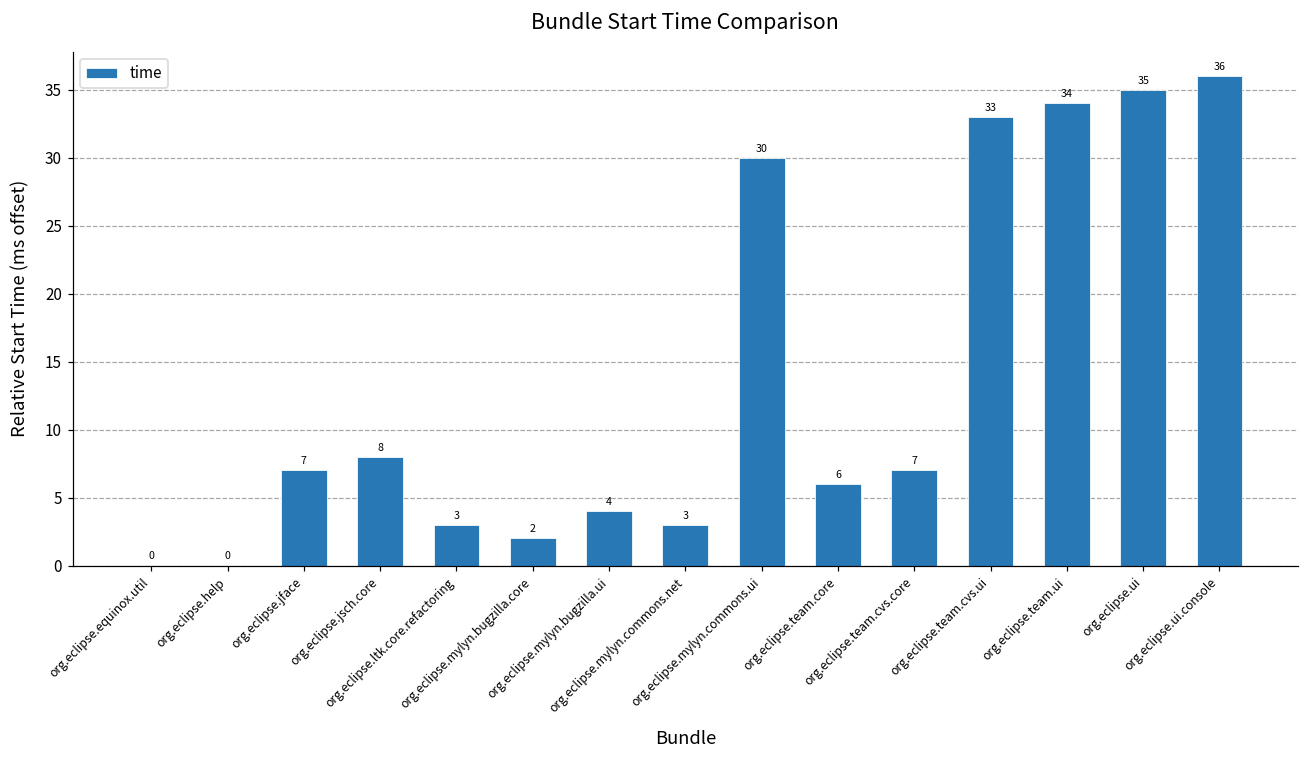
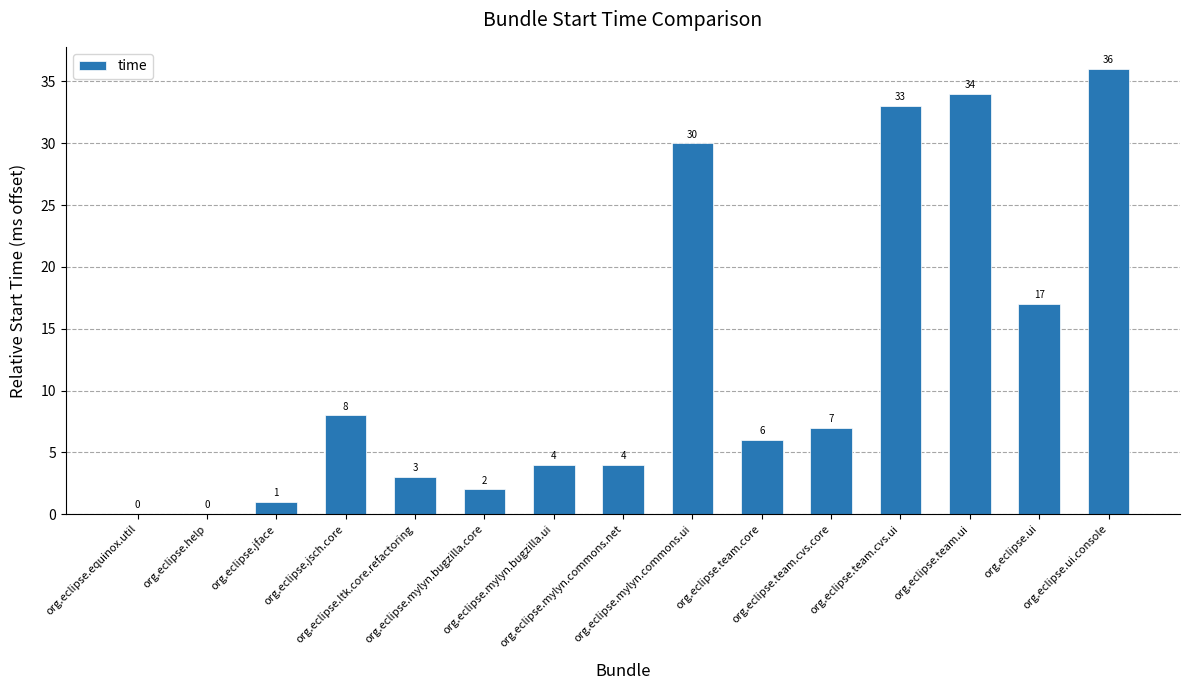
  {
    "org.eclipse.equinox.util": 0,
    "org.eclipse.help": 0,
-   "org.eclipse.jface": 7,
+   "org.eclipse.jface": 1,
    "org.eclipse.jsch.core": 8,
    "org.eclipse.ltk.core.refactoring": 3,
    "org.eclipse.mylyn.bugzilla.core": 2,
    "org.eclipse.mylyn.bugzilla.ui": 4,
-   "org.eclipse.mylyn.commons.net": 3,
+   "org.eclipse.mylyn.commons.net": 4,
    "org.eclipse.mylyn.commons.ui": 30,
    "org.eclipse.team.core": 6,
    "org.eclipse.team.cvs.core": 7,
    "org.eclipse.team.cvs.ui": 33,
    "org.eclipse.team.ui": 34,
-   "org.eclipse.ui": 35,
+   "org.eclipse.ui": 17,
    "org.eclipse.ui.console": 36
  }
